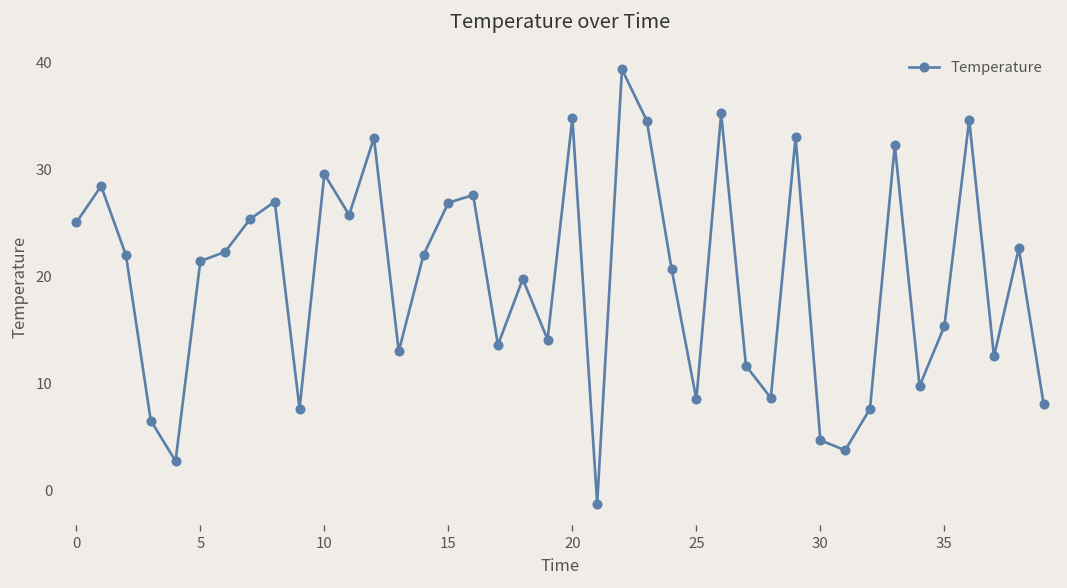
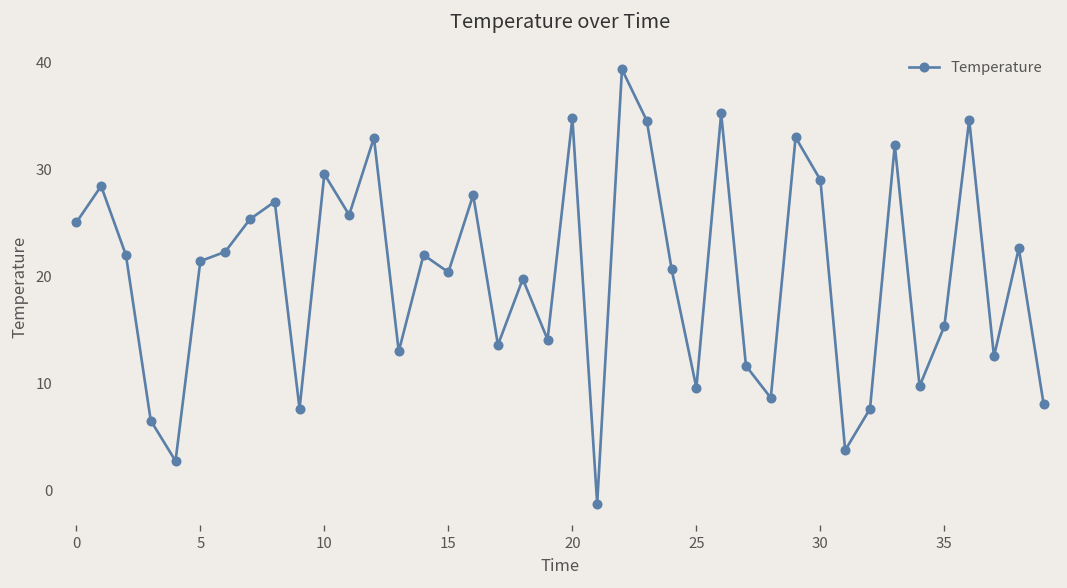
  {
    "0": 25,
    "5": 21,
    "10": 30,
-   "15": 27,
+   "15": 20,
    "20": 35,
-   "25": 8,
-   "30": 5,
+   "25": 10,
+   "30": 29,
    "35": 15
  }
